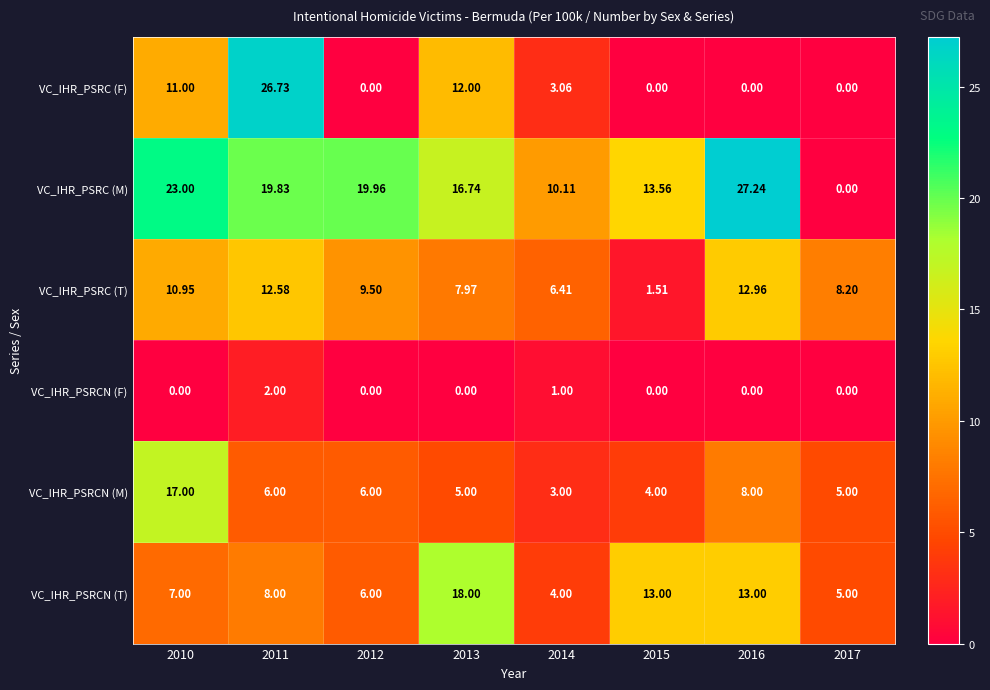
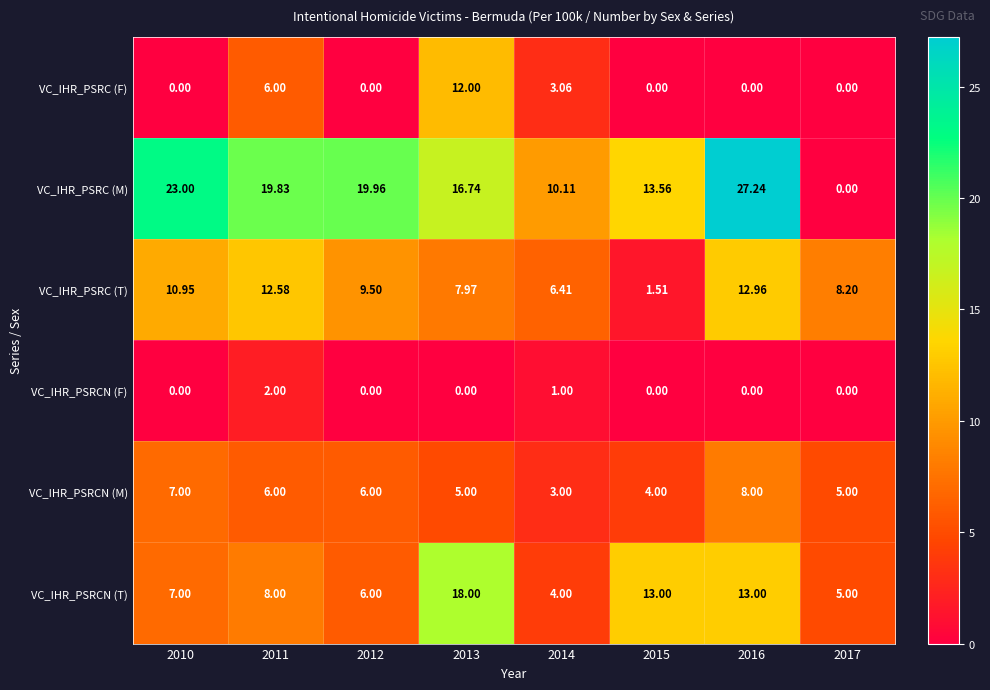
  {
    "VC_IHR_PSRC (F)": {
-     "2010": 11.00,
-     "2011": 26.73,
+     "2010": 0.00,
+     "2011": 6.00,
      "2012": 0.00,
      "2013": 12.00,
      "2014": 3.06,
      "2015": 0.00,
      "2016": 0.00,
      "2017": 0.00
    },
    "VC_IHR_PSRC (M)": {
      "2010": 23.00,
      "2011": 19.83,
      "2012": 19.96,
      "2013": 16.74,
      "2014": 10.11,
      "2015": 13.56,
      "2016": 27.24,
      "2017": 0.00
    },
    "VC_IHR_PSRC (T)": {
      "2010": 10.95,
      "2011": 12.58,
      "2012": 9.50,
      "2013": 7.97,
      "2014": 6.41,
      "2015": 1.51,
      "2016": 12.96,
      "2017": 8.20
    },
    "VC_IHR_PSRCN (F)": {
      "2010": 0.00,
      "2011": 2.00,
      "2012": 0.00,
      "2013": 0.00,
      "2014": 1.00,
      "2015": 0.00,
      "2016": 0.00,
      "2017": 0.00
    },
    "VC_IHR_PSRCN (M)": {
-     "2010": 17.00,
+     "2010": 7.00,
      "2011": 6.00,
      "2012": 6.00,
      "2013": 5.00,
      "2014": 3.00,
      "2015": 4.00,
      "2016": 8.00,
      "2017": 5.00
    },
    "VC_IHR_PSRCN (T)": {
      "2010": 7.00,
      "2011": 8.00,
      "2012": 6.00,
      "2013": 18.00,
      "2014": 4.00,
      "2015": 13.00,
      "2016": 13.00,
      "2017": 5.00
    }
  }
